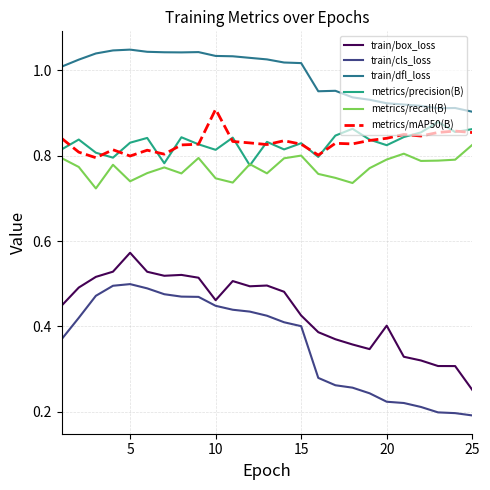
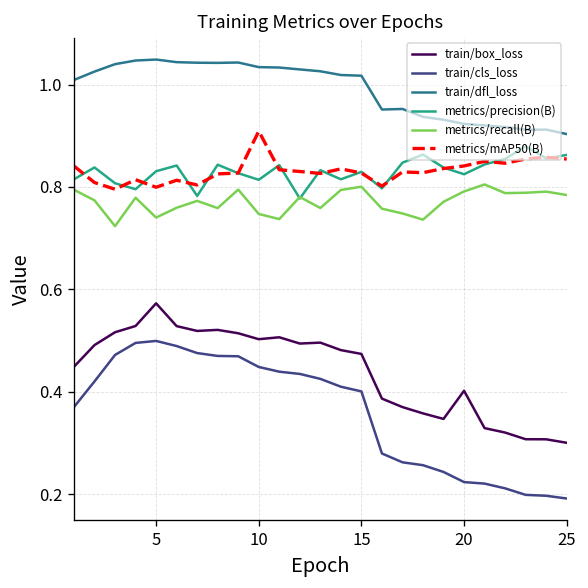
  {
    "train/box_loss": {
      "5": 0.57,
-     "10": 0.46,
-     "15": 0.43,
+     "10": 0.50,
+     "15": 0.47,
      "20": 0.40,
-     "25": 0.25
+     "25": 0.30
    },
    "metrics/recall(B)": {
      "5": 0.74,
      "10": 0.75,
      "15": 0.80,
      "20": 0.79,
-     "25": 0.83
+     "25": 0.78
    },
    "metrics/mAP50(B)": {
      "5": 0.80,
      "10": 0.91,
      "20": 0.84,
      "25": 0.85
    }
  }
